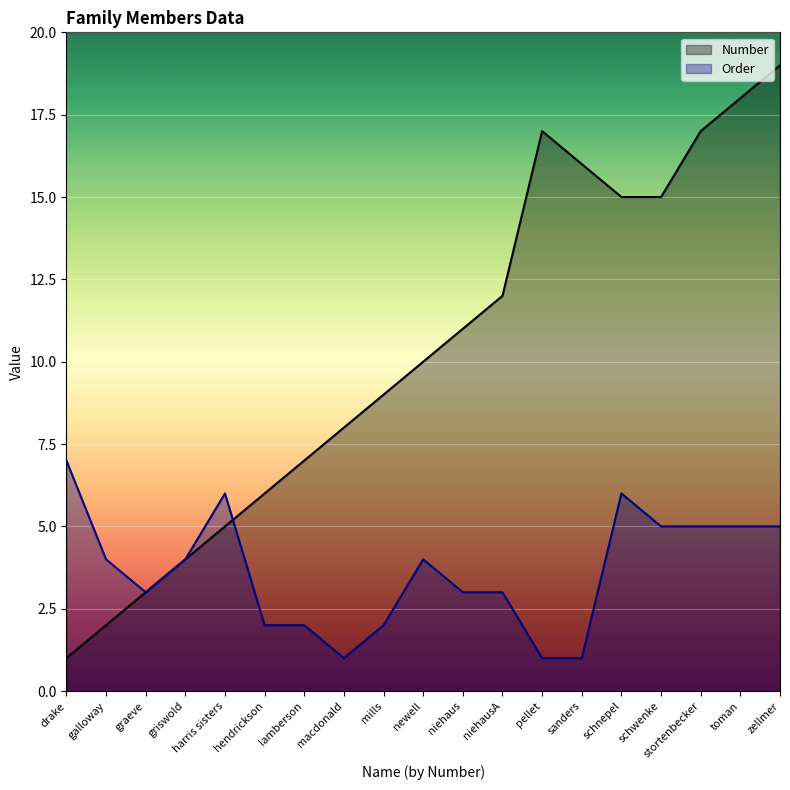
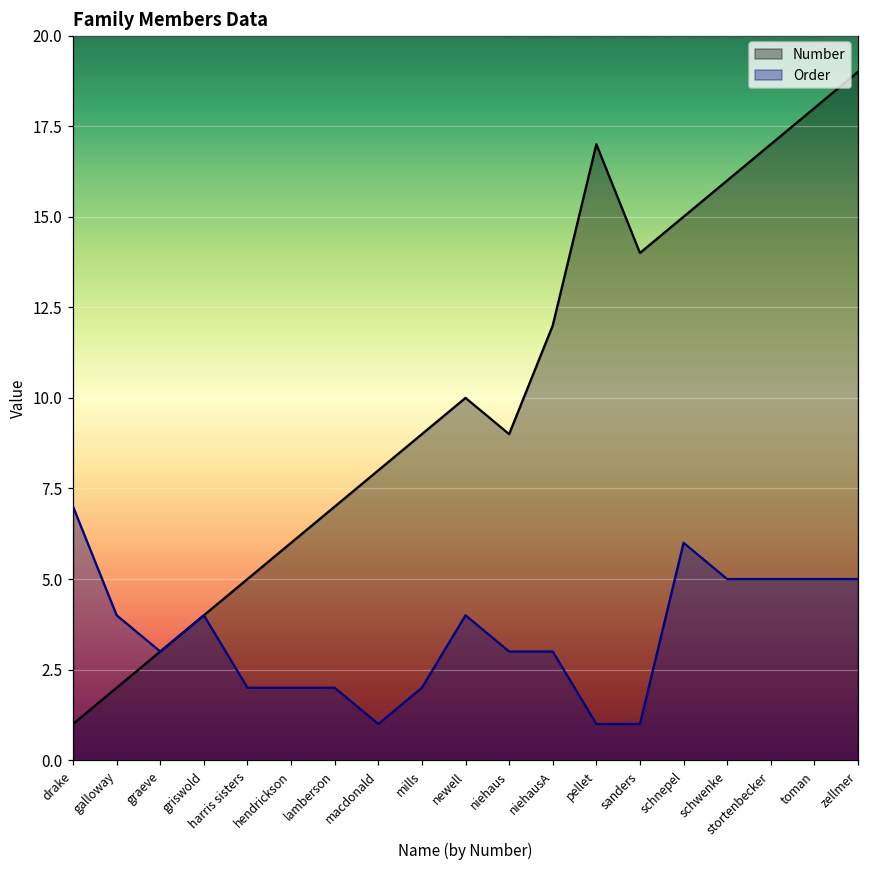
  {
    "Number": {
      "drake": 1,
      "galloway": 2,
      "harris sisters": 5,
      "hendrickson": 6,
      "lamberson": 7,
      "macdonald": 8,
      "mills": 9,
      "newell": 10,
-     "niehaus": 11,
+     "niehaus": 9,
      "niehausA": 12,
      "pellet": 17,
-     "sanders": 16,
+     "sanders": 14,
      "schnepel": 15,
-     "schwenke": 15,
+     "schwenke": 16,
      "stortenbecker": 17,
      "toman": 18,
      "zellmer": 19
    },
    "Order": {
      "drake": 7,
      "galloway": 4,
-     "harris sisters": 6,
+     "harris sisters": 2,
      "hendrickson": 2,
      "lamberson": 2,
      "macdonald": 1,
      "mills": 2,
      "newell": 4,
      "niehaus": 3,
      "niehausA": 3,
      "pellet": 1,
      "sanders": 1,
      "schnepel": 6,
      "schwenke": 5,
      "stortenbecker": 5,
      "toman": 5,
      "zellmer": 5
    }
  }
